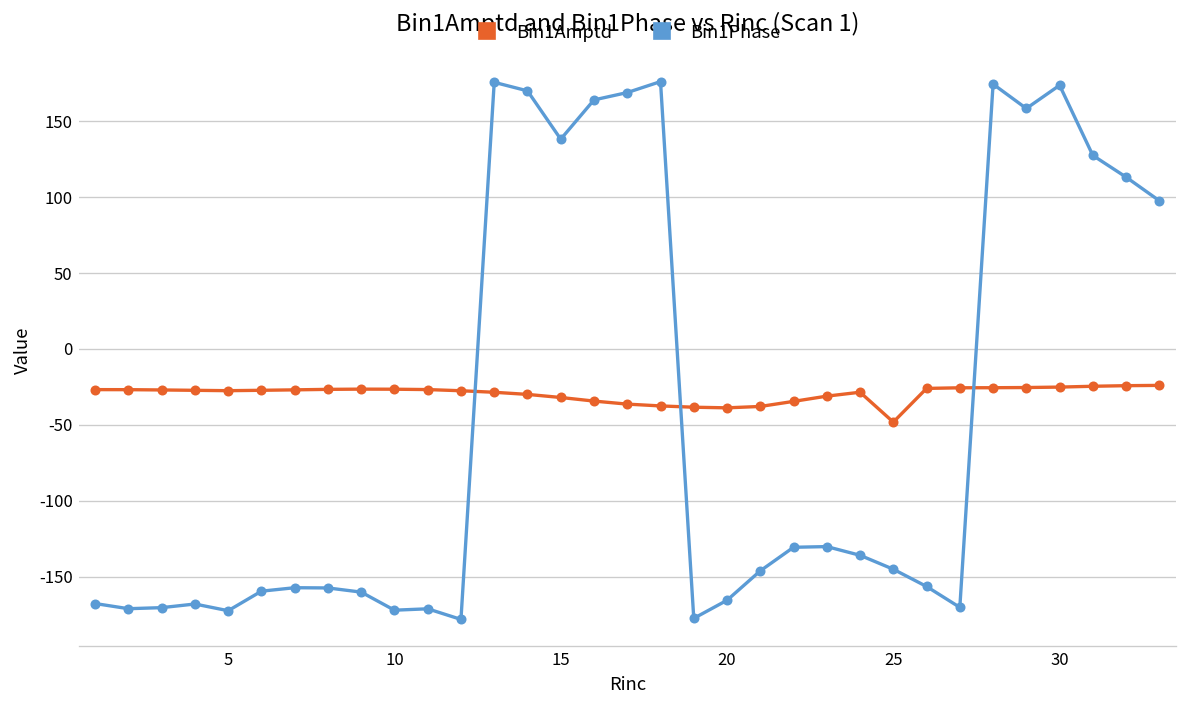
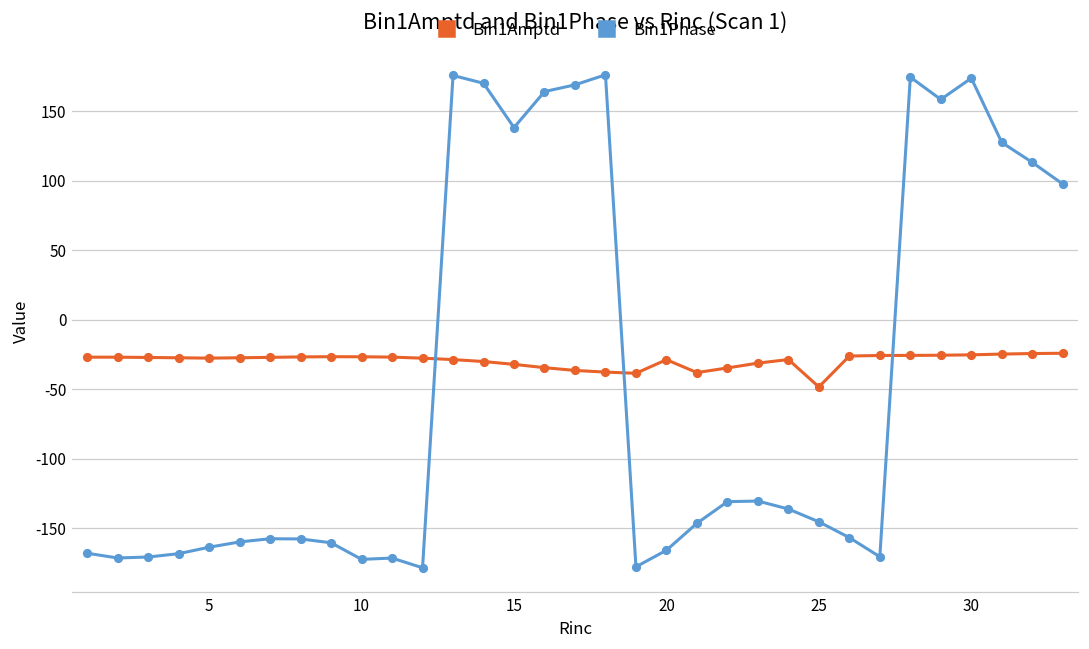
  {
    "Bin1Amptd": {
      "5": -27,
      "10": -27,
      "15": -32,
-     "20": -39,
+     "20": -29,
      "25": -48,
      "30": -25
    },
    "Bin1Phase": {
-     "5": -173,
+     "5": -163,
      "10": -172,
      "15": 138,
      "20": -166,
      "25": -145,
      "30": 174
    }
  }
